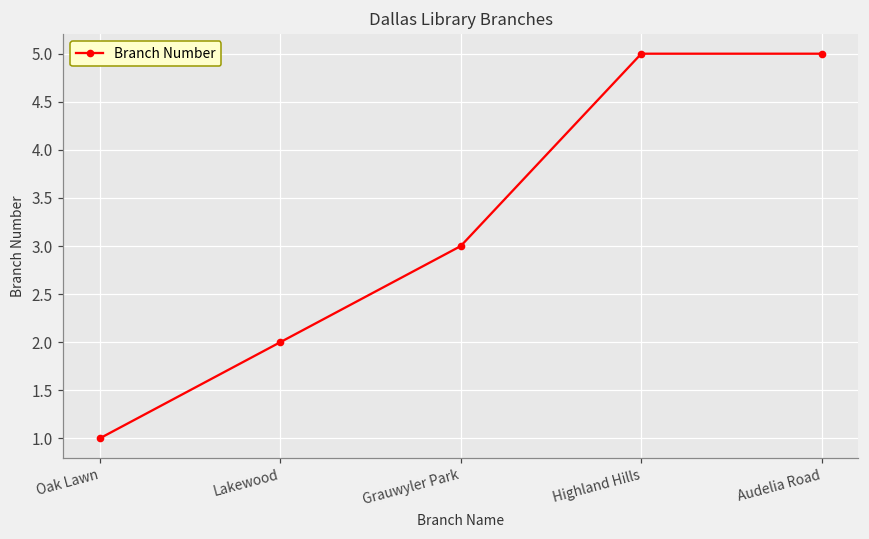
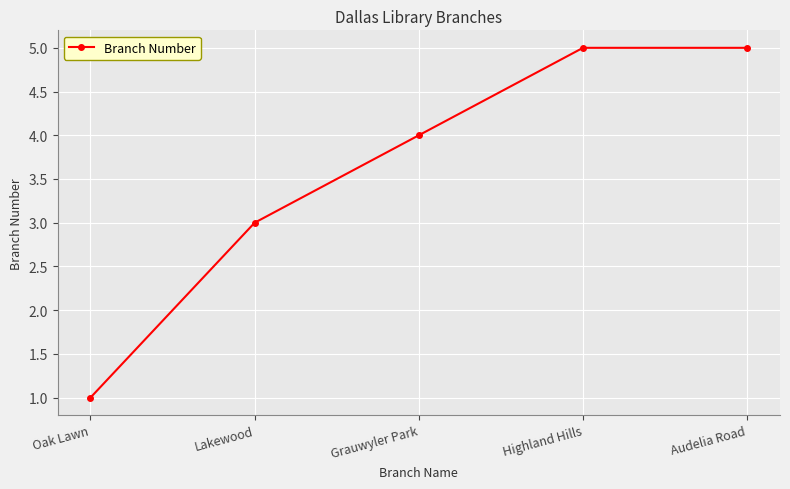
  {
    "Oak Lawn": 1,
-   "Lakewood": 2,
-   "Grauwyler Park": 3,
+   "Lakewood": 3,
+   "Grauwyler Park": 4,
    "Highland Hills": 5,
    "Audelia Road": 5
  }
